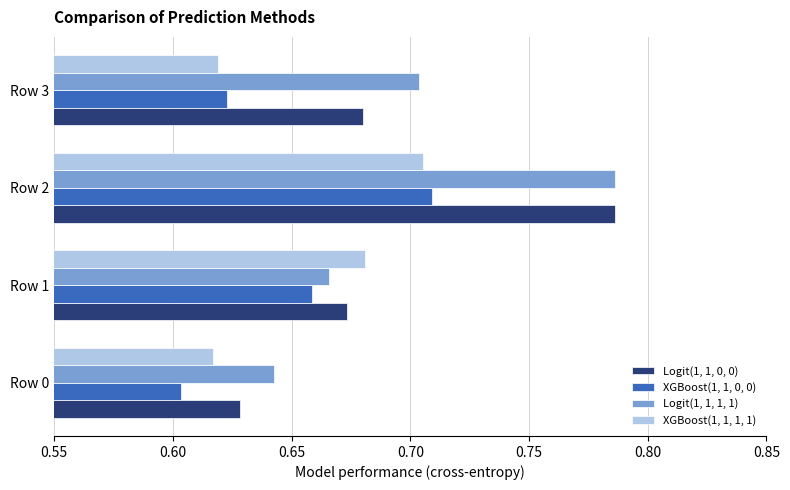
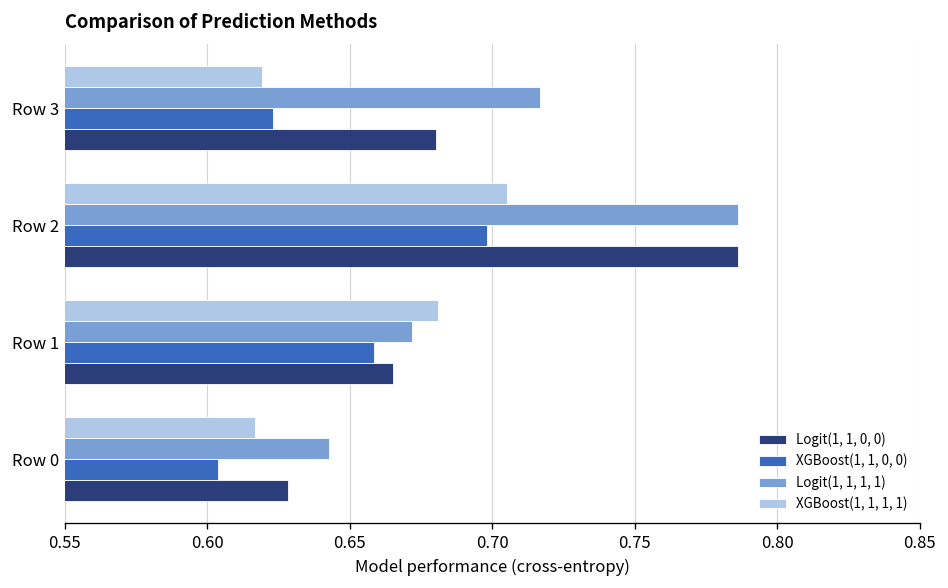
  {
    "Logit(1, 1, 0, 0)": {
      "Row 3": 0.680,
      "Row 2": 0.786,
-     "Row 1": 0.673,
+     "Row 1": 0.665,
      "Row 0": 0.628
    },
    "XGBoost(1, 1, 0, 0)": {
      "Row 3": 0.623,
-     "Row 2": 0.709,
+     "Row 2": 0.698,
      "Row 1": 0.658,
      "Row 0": 0.604
    },
    "Logit(1, 1, 1, 1)": {
-     "Row 3": 0.704,
+     "Row 3": 0.717,
      "Row 2": 0.786,
-     "Row 1": 0.666,
+     "Row 1": 0.672,
      "Row 0": 0.643
    },
    "XGBoost(1, 1, 1, 1)": {
      "Row 3": 0.619,
      "Row 2": 0.705,
      "Row 1": 0.681,
      "Row 0": 0.617
    }
  }
